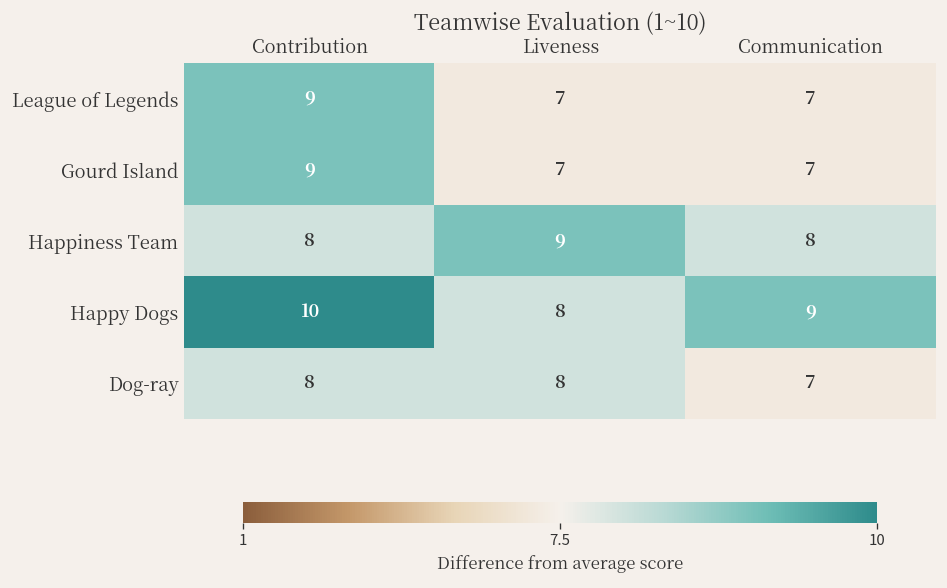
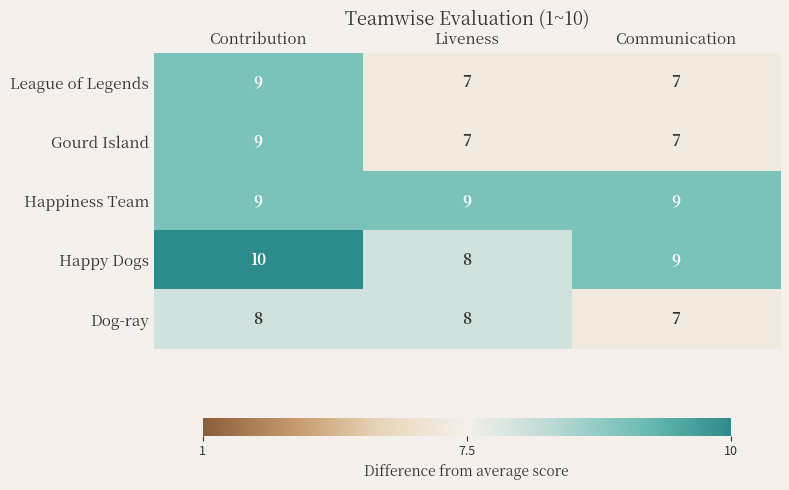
  {
    "League of Legends": {
      "Contribution": 9,
      "Liveness": 7,
      "Communication": 7
    },
    "Gourd Island": {
      "Contribution": 9,
      "Liveness": 7,
      "Communication": 7
    },
    "Happiness Team": {
-     "Contribution": 8,
+     "Contribution": 9,
      "Liveness": 9,
-     "Communication": 8
+     "Communication": 9
    },
    "Happy Dogs": {
      "Contribution": 10,
      "Liveness": 8,
      "Communication": 9
    },
    "Dog-ray": {
      "Contribution": 8,
      "Liveness": 8,
      "Communication": 7
    }
  }
